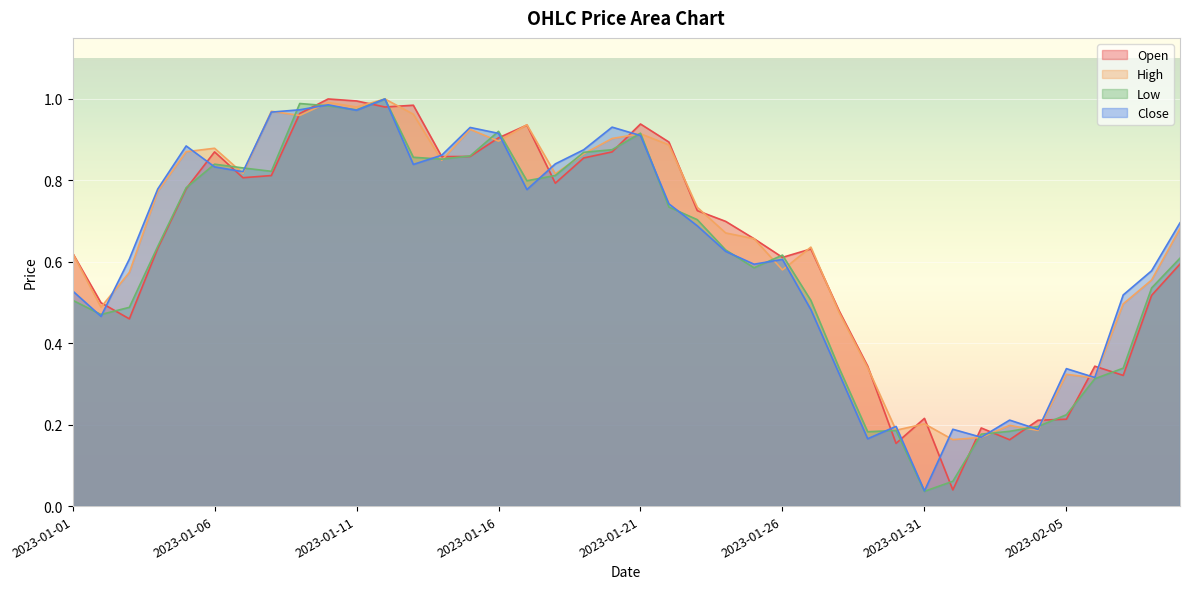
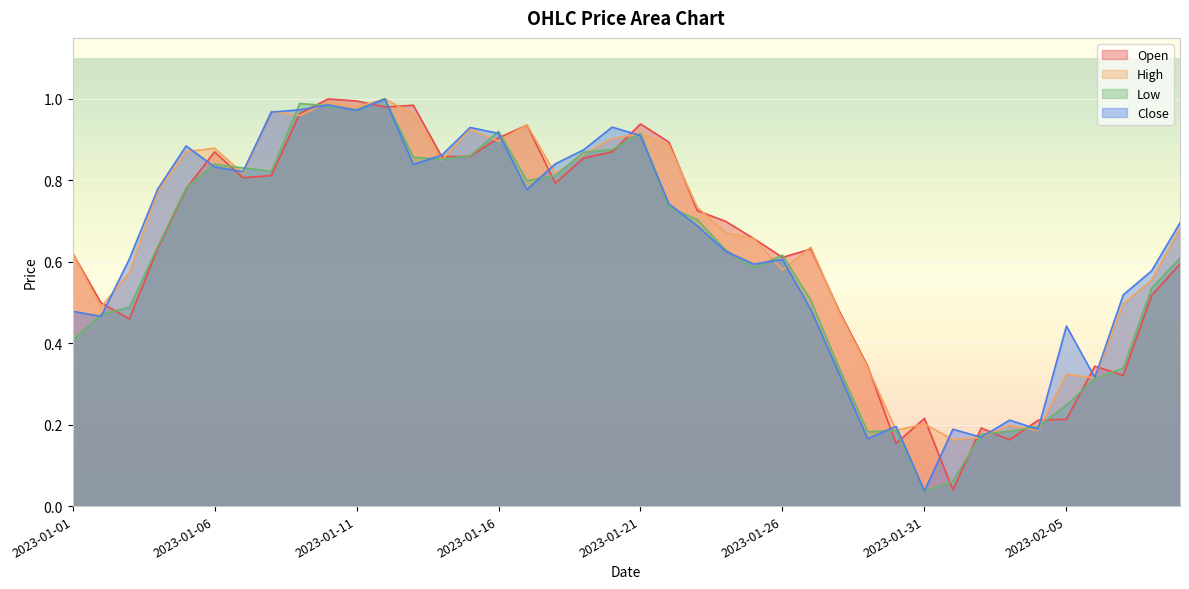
  {
    "Low": {
-     "2023-01-01": 0.51,
+     "2023-01-01": 0.41,
      "2023-01-06": 0.84,
-     "2023-02-05": 0.22
+     "2023-02-05": 0.25
    },
    "Close": {
-     "2023-01-01": 0.53,
+     "2023-01-01": 0.48,
      "2023-01-06": 0.83,
-     "2023-02-05": 0.34
+     "2023-02-05": 0.44
    }
  }
